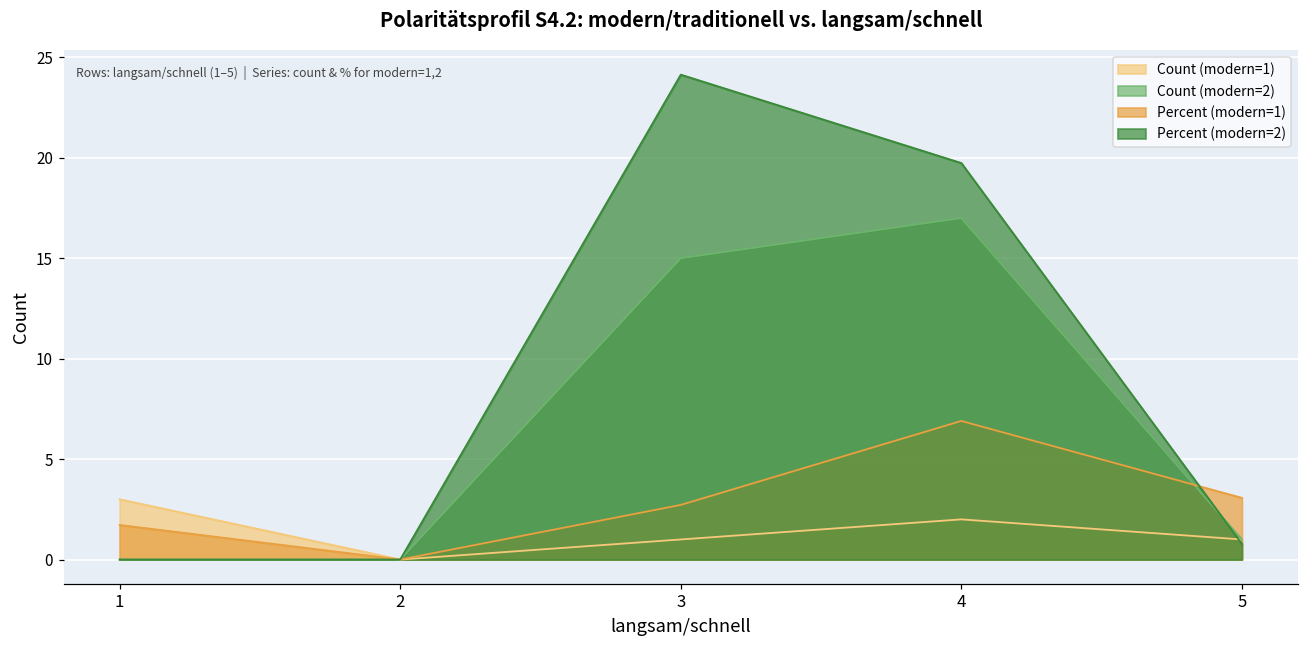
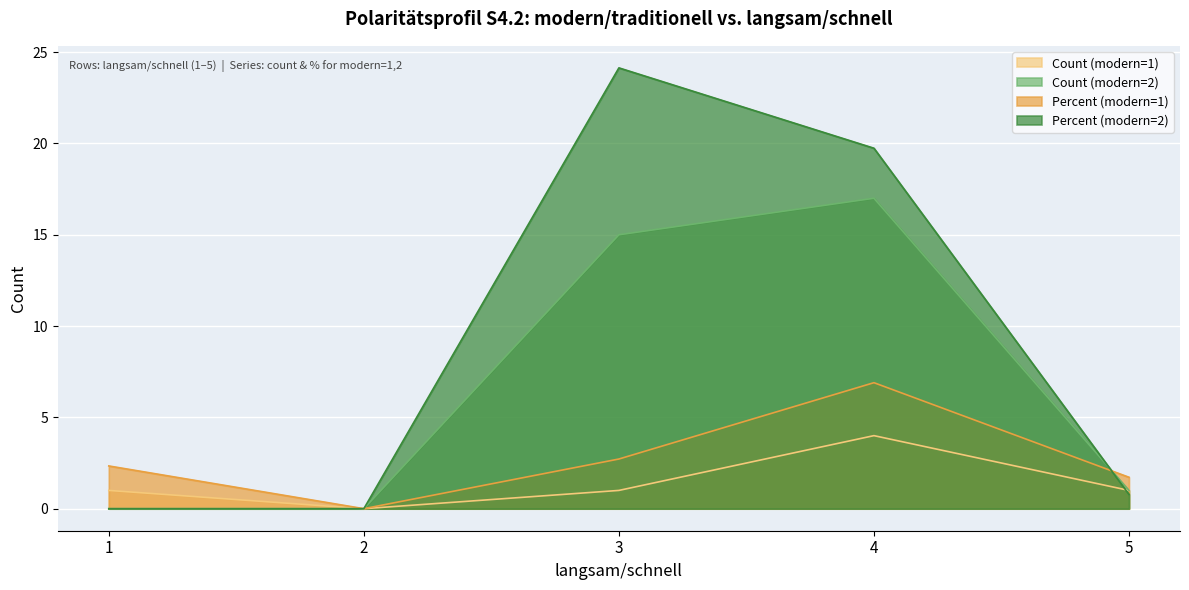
  {
    "Count (modern=1)": {
-     "1": 3,
+     "1": 1,
      "3": 1,
-     "4": 2
+     "4": 4
    },
    "Count (modern=2)": {
      "3": 15.0,
      "4": 17.0
    },
    "Percent (modern=1)": {
-     "1": 1.7,
+     "1": 2.3,
      "3": 2.7,
      "4": 6.9,
-     "5": 3.1
+     "5": 1.7
    },
    "Percent (modern=2)": {
      "3": 24.1,
      "4": 19.7,
      "5": 0.8
    }
  }
